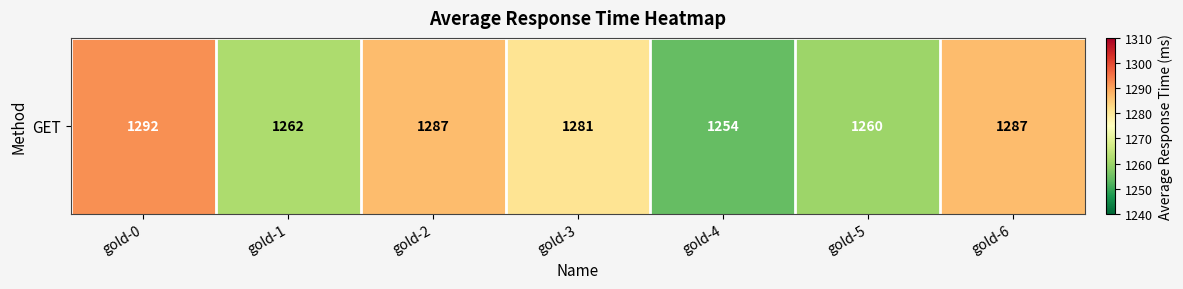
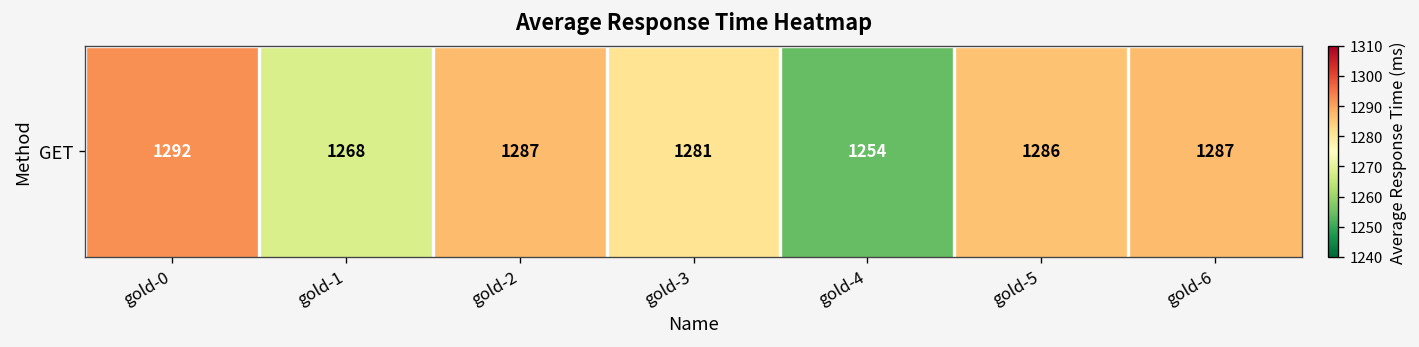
  {
    "GET": {
      "gold-0": 1292,
-     "gold-1": 1262,
+     "gold-1": 1268,
      "gold-2": 1287,
      "gold-3": 1281,
      "gold-4": 1254,
-     "gold-5": 1260,
+     "gold-5": 1286,
      "gold-6": 1287
    }
  }
